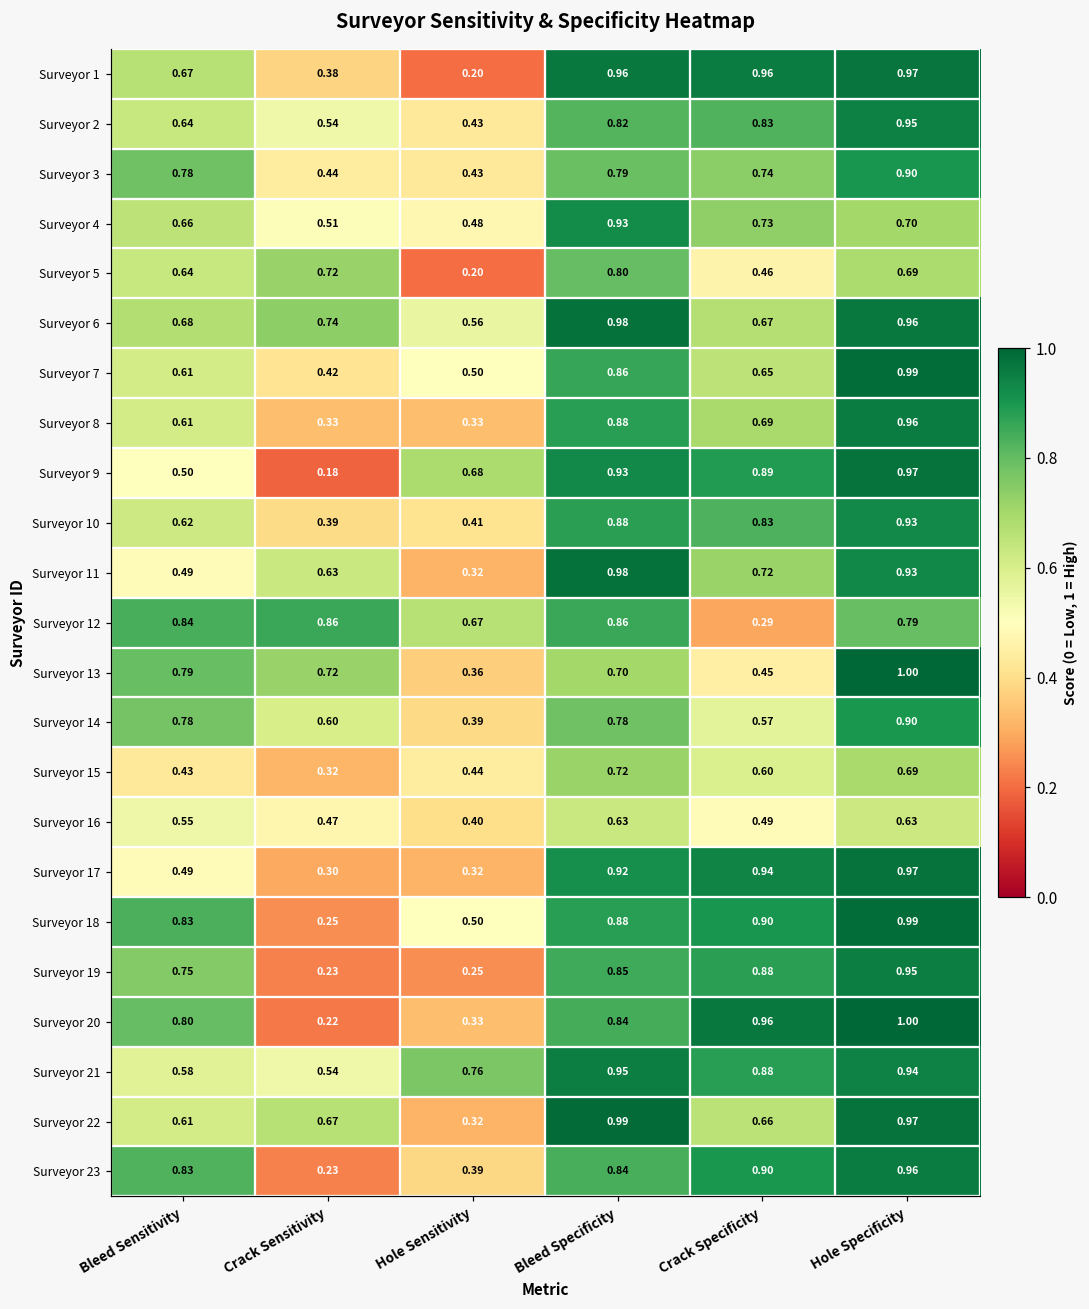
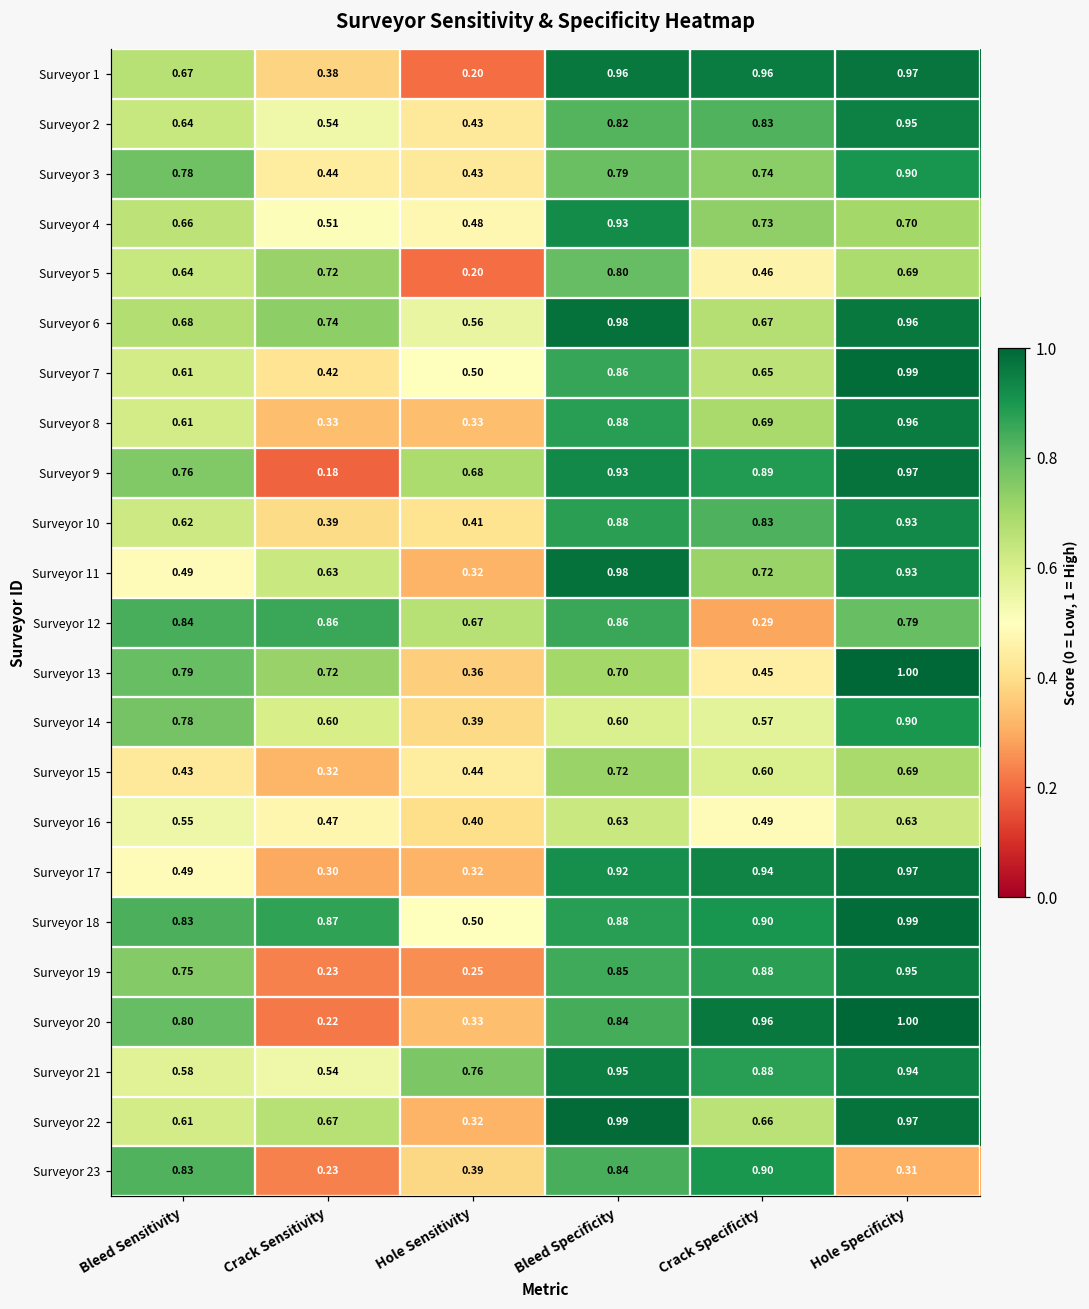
  {
    "Surveyor 1": {
      "Bleed Sensitivity": 0.67,
      "Crack Sensitivity": 0.38,
      "Hole Sensitivity": 0.20,
      "Bleed Specificity": 0.96,
      "Crack Specificity": 0.96,
      "Hole Specificity": 0.97
    },
    "Surveyor 2": {
      "Bleed Sensitivity": 0.64,
      "Crack Sensitivity": 0.54,
      "Hole Sensitivity": 0.43,
      "Bleed Specificity": 0.82,
      "Crack Specificity": 0.83,
      "Hole Specificity": 0.95
    },
    "Surveyor 3": {
      "Bleed Sensitivity": 0.78,
      "Crack Sensitivity": 0.44,
      "Hole Sensitivity": 0.43,
      "Bleed Specificity": 0.79,
      "Crack Specificity": 0.74,
      "Hole Specificity": 0.90
    },
    "Surveyor 4": {
      "Bleed Sensitivity": 0.66,
      "Crack Sensitivity": 0.51,
      "Hole Sensitivity": 0.48,
      "Bleed Specificity": 0.93,
      "Crack Specificity": 0.73,
      "Hole Specificity": 0.70
    },
    "Surveyor 5": {
      "Bleed Sensitivity": 0.64,
      "Crack Sensitivity": 0.72,
      "Hole Sensitivity": 0.20,
      "Bleed Specificity": 0.80,
      "Crack Specificity": 0.46,
      "Hole Specificity": 0.69
    },
    "Surveyor 6": {
      "Bleed Sensitivity": 0.68,
      "Crack Sensitivity": 0.74,
      "Hole Sensitivity": 0.56,
      "Bleed Specificity": 0.98,
      "Crack Specificity": 0.67,
      "Hole Specificity": 0.96
    },
    "Surveyor 7": {
      "Bleed Sensitivity": 0.61,
      "Crack Sensitivity": 0.42,
      "Hole Sensitivity": 0.50,
      "Bleed Specificity": 0.86,
      "Crack Specificity": 0.65,
      "Hole Specificity": 0.99
    },
    "Surveyor 8": {
      "Bleed Sensitivity": 0.61,
      "Crack Sensitivity": 0.33,
      "Hole Sensitivity": 0.33,
      "Bleed Specificity": 0.88,
      "Crack Specificity": 0.69,
      "Hole Specificity": 0.96
    },
    "Surveyor 9": {
-     "Bleed Sensitivity": 0.50,
+     "Bleed Sensitivity": 0.76,
      "Crack Sensitivity": 0.18,
      "Hole Sensitivity": 0.68,
      "Bleed Specificity": 0.93,
      "Crack Specificity": 0.89,
      "Hole Specificity": 0.97
    },
    "Surveyor 10": {
      "Bleed Sensitivity": 0.62,
      "Crack Sensitivity": 0.39,
      "Hole Sensitivity": 0.41,
      "Bleed Specificity": 0.88,
      "Crack Specificity": 0.83,
      "Hole Specificity": 0.93
    },
    "Surveyor 11": {
      "Bleed Sensitivity": 0.49,
      "Crack Sensitivity": 0.63,
      "Hole Sensitivity": 0.32,
      "Bleed Specificity": 0.98,
      "Crack Specificity": 0.72,
      "Hole Specificity": 0.93
    },
    "Surveyor 12": {
      "Bleed Sensitivity": 0.84,
      "Crack Sensitivity": 0.86,
      "Hole Sensitivity": 0.67,
      "Bleed Specificity": 0.86,
      "Crack Specificity": 0.29,
      "Hole Specificity": 0.79
    },
    "Surveyor 13": {
      "Bleed Sensitivity": 0.79,
      "Crack Sensitivity": 0.72,
      "Hole Sensitivity": 0.36,
      "Bleed Specificity": 0.70,
      "Crack Specificity": 0.45,
      "Hole Specificity": 1.00
    },
    "Surveyor 14": {
      "Bleed Sensitivity": 0.78,
      "Crack Sensitivity": 0.60,
      "Hole Sensitivity": 0.39,
-     "Bleed Specificity": 0.78,
+     "Bleed Specificity": 0.60,
      "Crack Specificity": 0.57,
      "Hole Specificity": 0.90
    },
    "Surveyor 15": {
      "Bleed Sensitivity": 0.43,
      "Crack Sensitivity": 0.32,
      "Hole Sensitivity": 0.44,
      "Bleed Specificity": 0.72,
      "Crack Specificity": 0.60,
      "Hole Specificity": 0.69
    },
    "Surveyor 16": {
      "Bleed Sensitivity": 0.55,
      "Crack Sensitivity": 0.47,
      "Hole Sensitivity": 0.40,
      "Bleed Specificity": 0.63,
      "Crack Specificity": 0.49,
      "Hole Specificity": 0.63
    },
    "Surveyor 17": {
      "Bleed Sensitivity": 0.49,
      "Crack Sensitivity": 0.30,
      "Hole Sensitivity": 0.32,
      "Bleed Specificity": 0.92,
      "Crack Specificity": 0.94,
      "Hole Specificity": 0.97
    },
    "Surveyor 18": {
      "Bleed Sensitivity": 0.83,
-     "Crack Sensitivity": 0.25,
+     "Crack Sensitivity": 0.87,
      "Hole Sensitivity": 0.50,
      "Bleed Specificity": 0.88,
      "Crack Specificity": 0.90,
      "Hole Specificity": 0.99
    },
    "Surveyor 19": {
      "Bleed Sensitivity": 0.75,
      "Crack Sensitivity": 0.23,
      "Hole Sensitivity": 0.25,
      "Bleed Specificity": 0.85,
      "Crack Specificity": 0.88,
      "Hole Specificity": 0.95
    },
    "Surveyor 20": {
      "Bleed Sensitivity": 0.80,
      "Crack Sensitivity": 0.22,
      "Hole Sensitivity": 0.33,
      "Bleed Specificity": 0.84,
      "Crack Specificity": 0.96,
      "Hole Specificity": 1.00
    },
    "Surveyor 21": {
      "Bleed Sensitivity": 0.58,
      "Crack Sensitivity": 0.54,
      "Hole Sensitivity": 0.76,
      "Bleed Specificity": 0.95,
      "Crack Specificity": 0.88,
      "Hole Specificity": 0.94
    },
    "Surveyor 22": {
      "Bleed Sensitivity": 0.61,
      "Crack Sensitivity": 0.67,
      "Hole Sensitivity": 0.32,
      "Bleed Specificity": 0.99,
      "Crack Specificity": 0.66,
      "Hole Specificity": 0.97
    },
    "Surveyor 23": {
      "Bleed Sensitivity": 0.83,
      "Crack Sensitivity": 0.23,
      "Hole Sensitivity": 0.39,
      "Bleed Specificity": 0.84,
      "Crack Specificity": 0.90,
-     "Hole Specificity": 0.96
+     "Hole Specificity": 0.31
    }
  }
